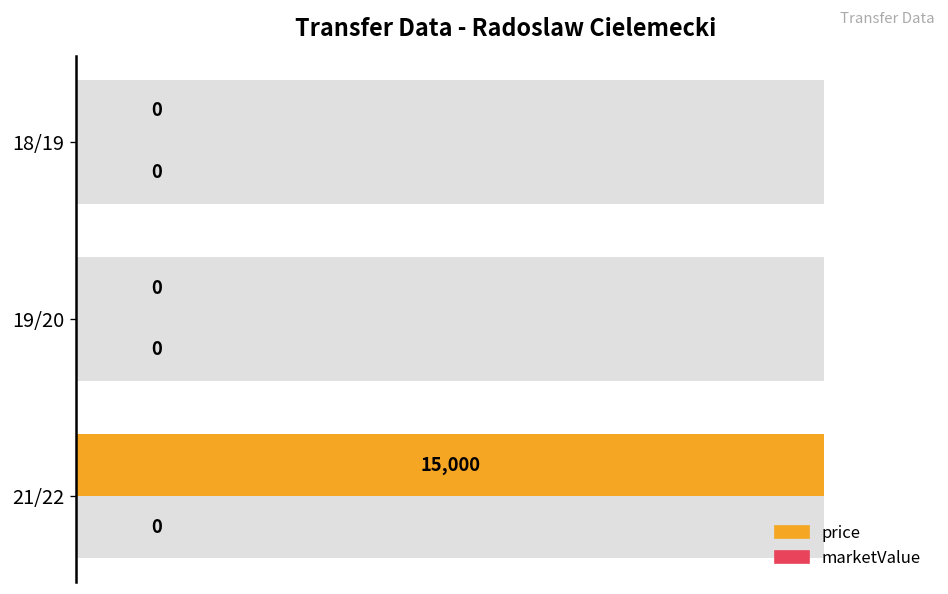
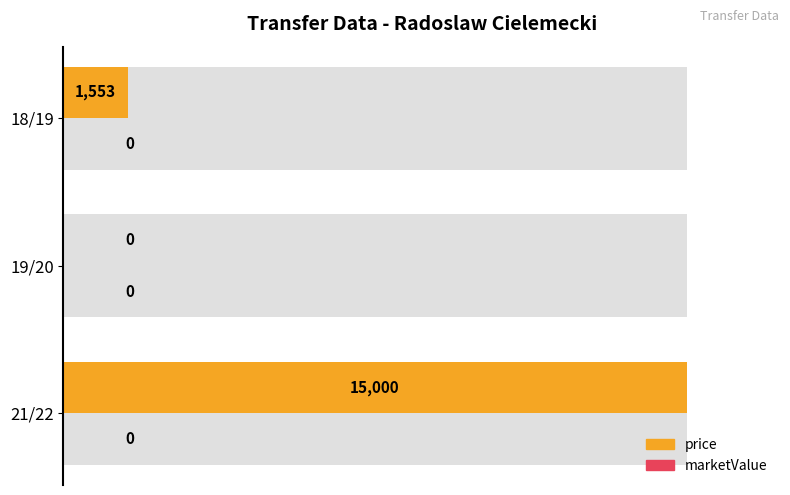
  {
    "price": {
-     "18/19": "0",
+     "18/19": "1,553",
      "21/22": "15,000"
    }
  }
